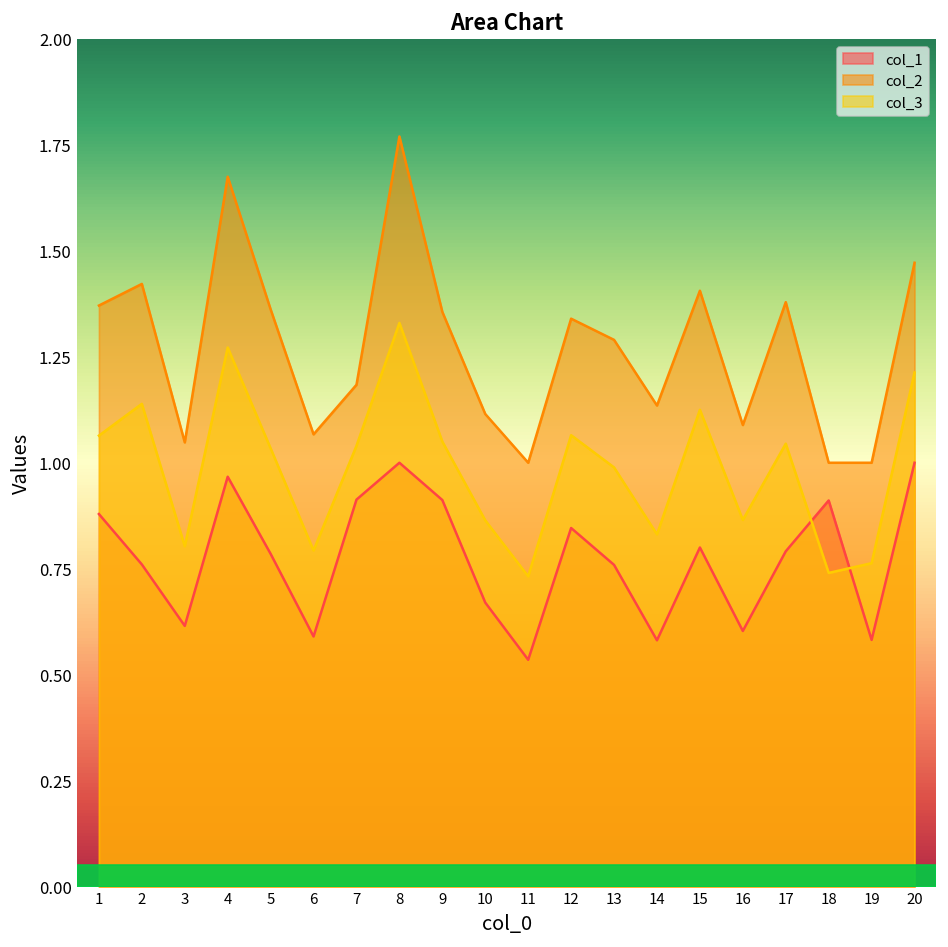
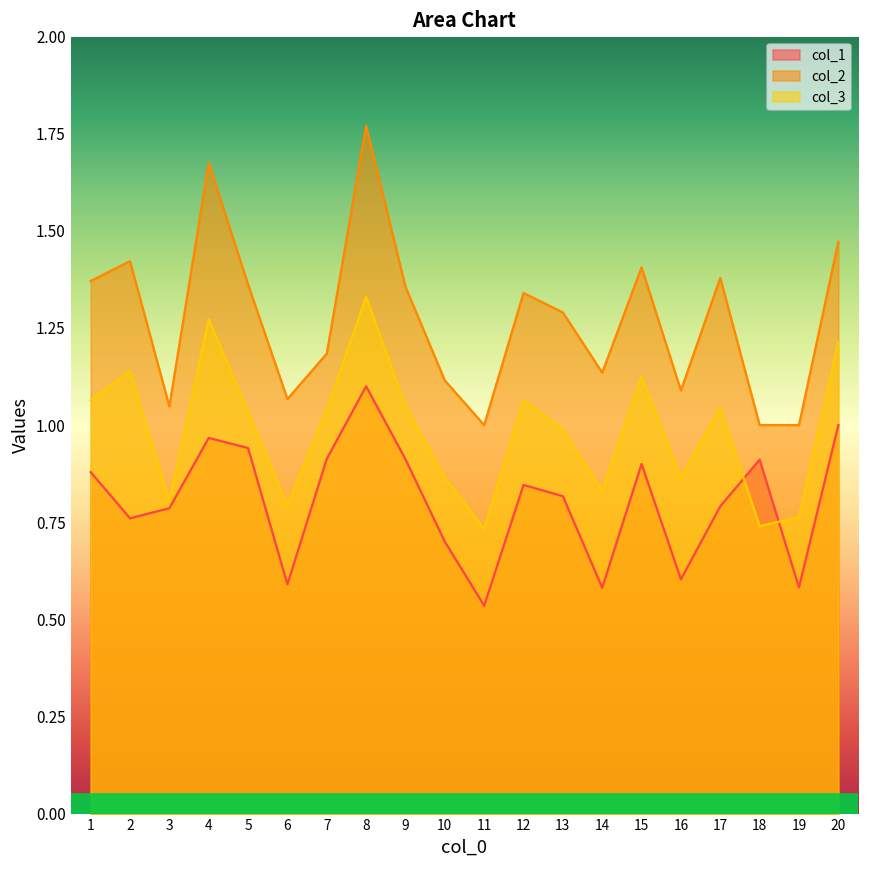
  {
    "col_1": {
      "1": 0.88,
      "2": 0.76,
-     "3": 0.62,
+     "3": 0.79,
      "4": 0.97,
-     "5": 0.79,
+     "5": 0.94,
      "6": 0.59,
      "7": 0.91,
-     "8": 1.0,
+     "8": 1.1,
      "9": 0.91,
-     "10": 0.67,
+     "10": 0.70,
      "11": 0.54,
      "12": 0.85,
-     "13": 0.76,
+     "13": 0.82,
      "14": 0.58,
-     "15": 0.8,
+     "15": 0.9,
      "16": 0.60,
      "17": 0.79,
      "18": 0.91,
      "19": 0.58,
      "20": 1.00
    }
  }
